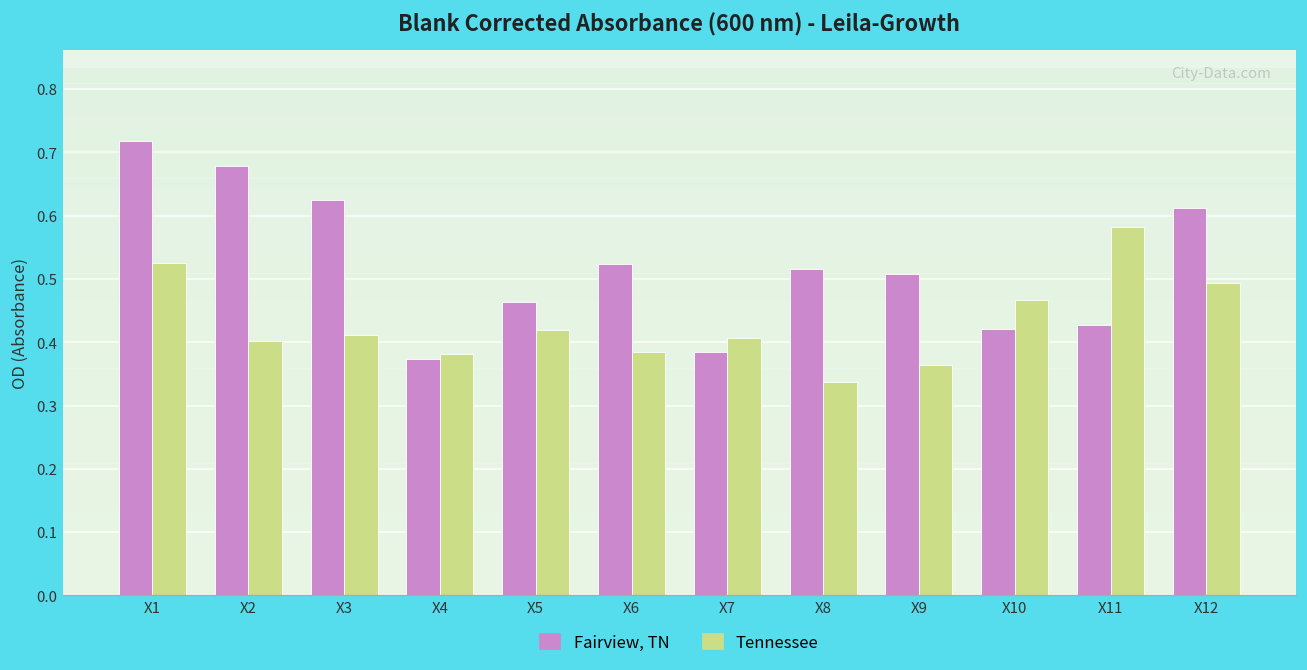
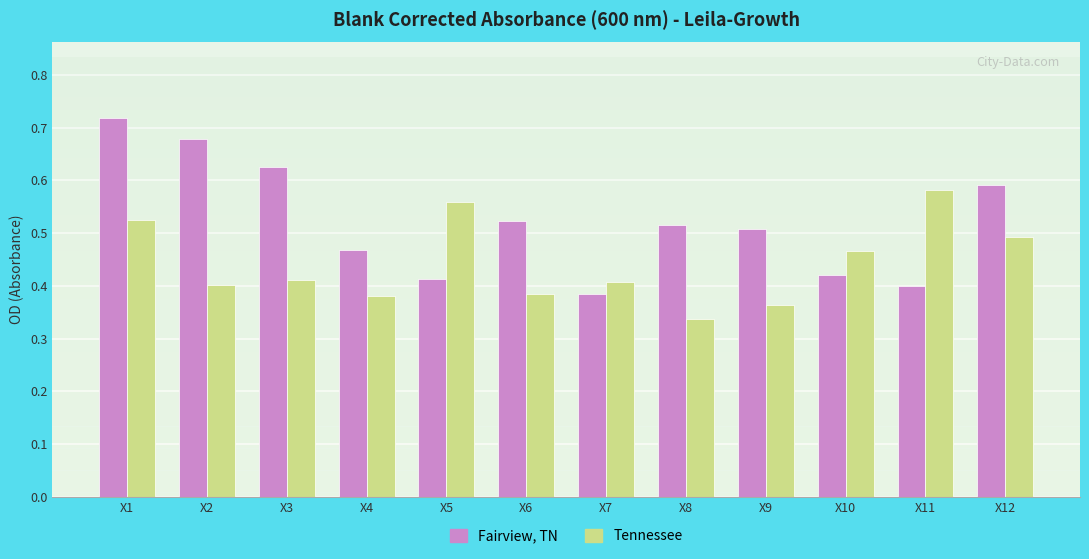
  {
    "Fairview, TN": {
      "X1": 0.72,
      "X2": 0.68,
      "X3": 0.63,
-     "X4": 0.37,
-     "X5": 0.46,
+     "X4": 0.47,
+     "X5": 0.41,
      "X6": 0.52,
      "X7": 0.38,
      "X8": 0.52,
      "X9": 0.51,
      "X10": 0.42,
-     "X11": 0.43,
-     "X12": 0.61
+     "X11": 0.40,
+     "X12": 0.59
    },
    "Tennessee": {
      "X1": 0.53,
      "X2": 0.40,
      "X3": 0.41,
      "X4": 0.38,
-     "X5": 0.42,
+     "X5": 0.56,
      "X6": 0.39,
      "X7": 0.41,
      "X8": 0.34,
      "X9": 0.36,
      "X10": 0.47,
      "X11": 0.58,
      "X12": 0.49
    }
  }
